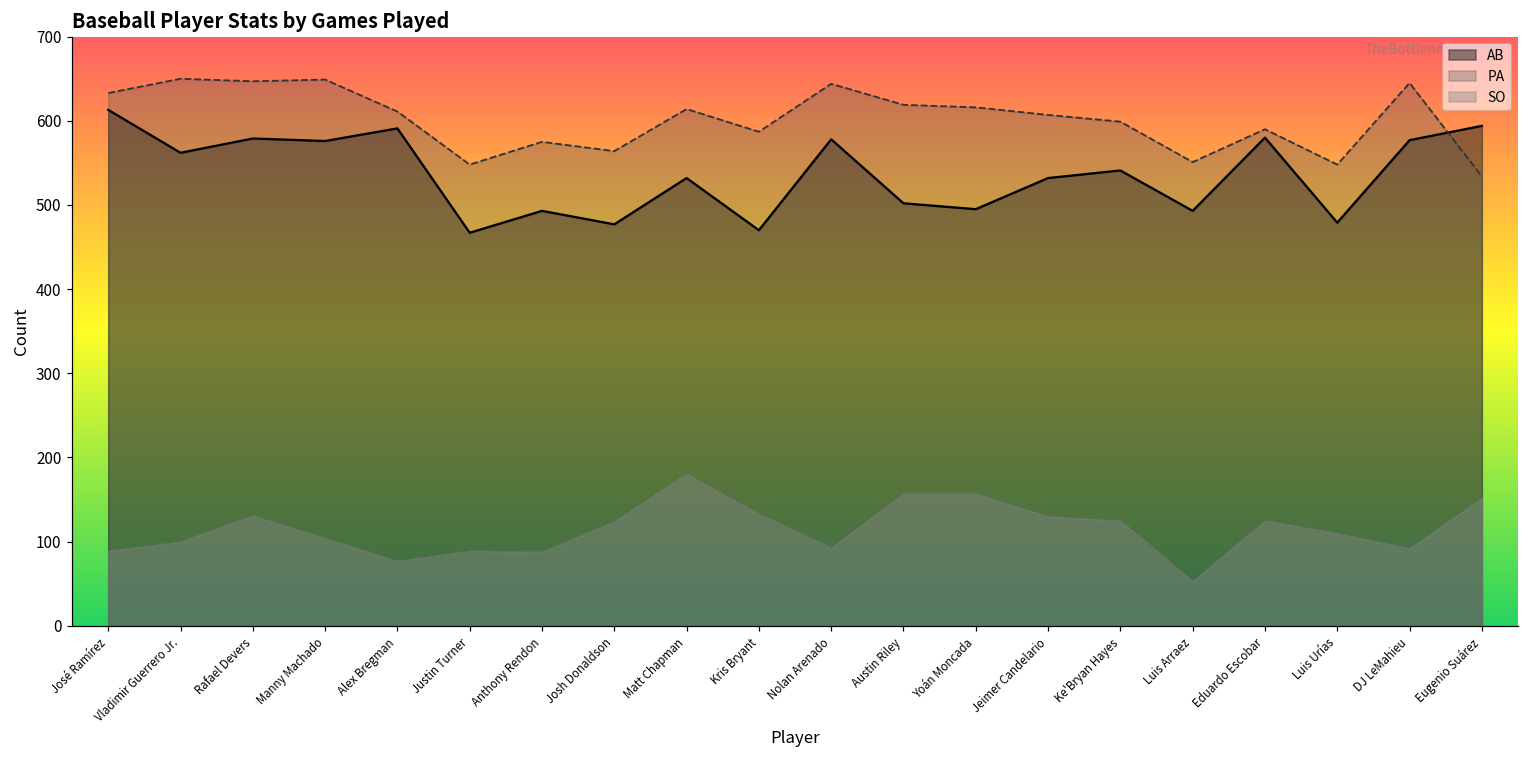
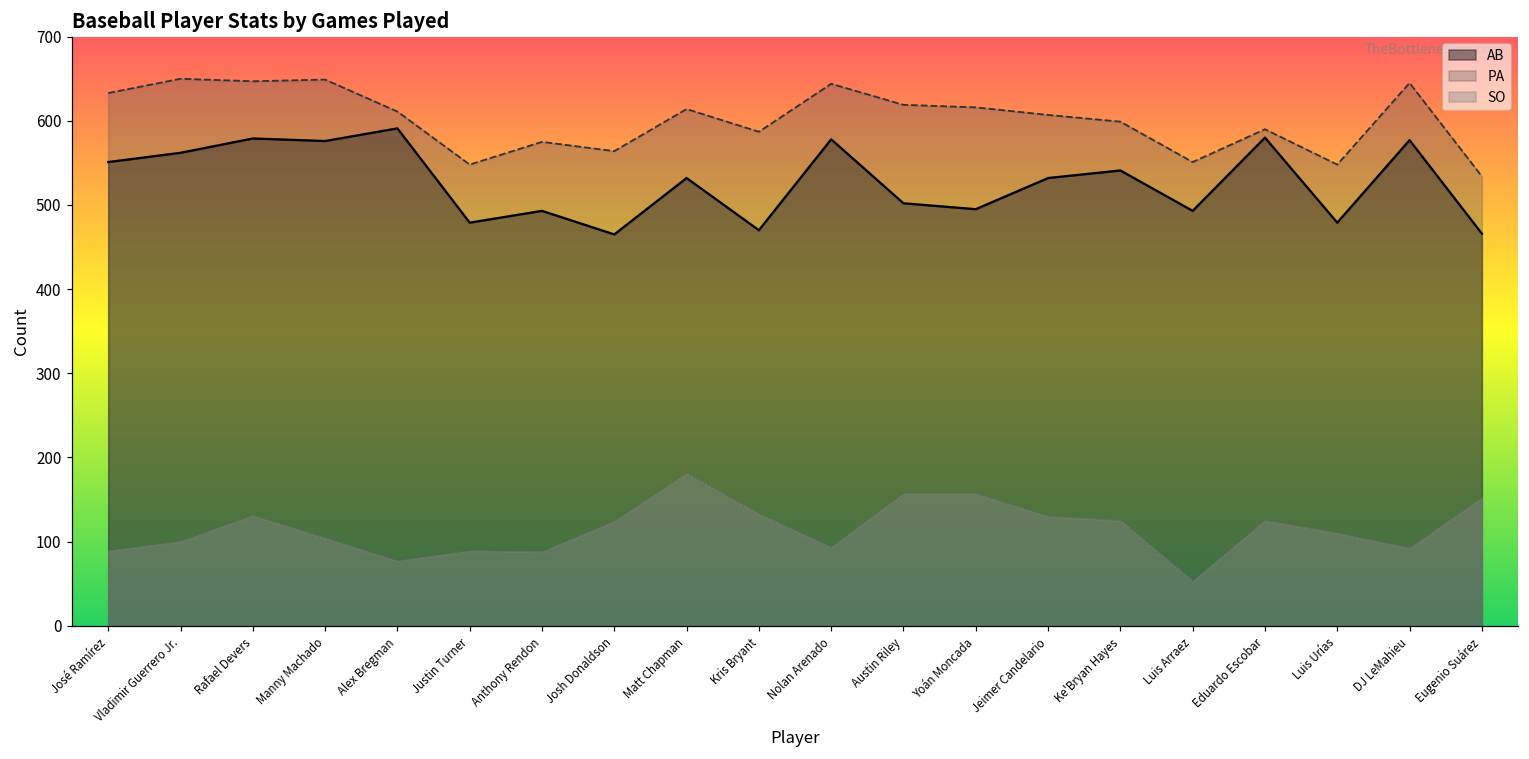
  {
    "AB": {
-     "José Ramírez": 610,
+     "José Ramírez": 550,
      "Vladimir Guerrero Jr.": 560,
      "Rafael Devers": 580,
      "Manny Machado": 580,
      "Alex Bregman": 590,
-     "Justin Turner": 470,
+     "Justin Turner": 480,
      "Anthony Rendon": 490,
-     "Josh Donaldson": 480,
+     "Josh Donaldson": 470,
      "Matt Chapman": 530,
      "Kris Bryant": 470,
      "Nolan Arenado": 580,
      "Austin Riley": 500,
      "Yoán Moncada": 500,
      "Jeimer Candelario": 530,
      "Ke'Bryan Hayes": 540,
      "Luis Arraez": 490,
      "Eduardo Escobar": 580,
      "Luis Urías": 480,
      "DJ LeMahieu": 580,
-     "Eugenio Suárez": 590
+     "Eugenio Suárez": 470
    }
  }
